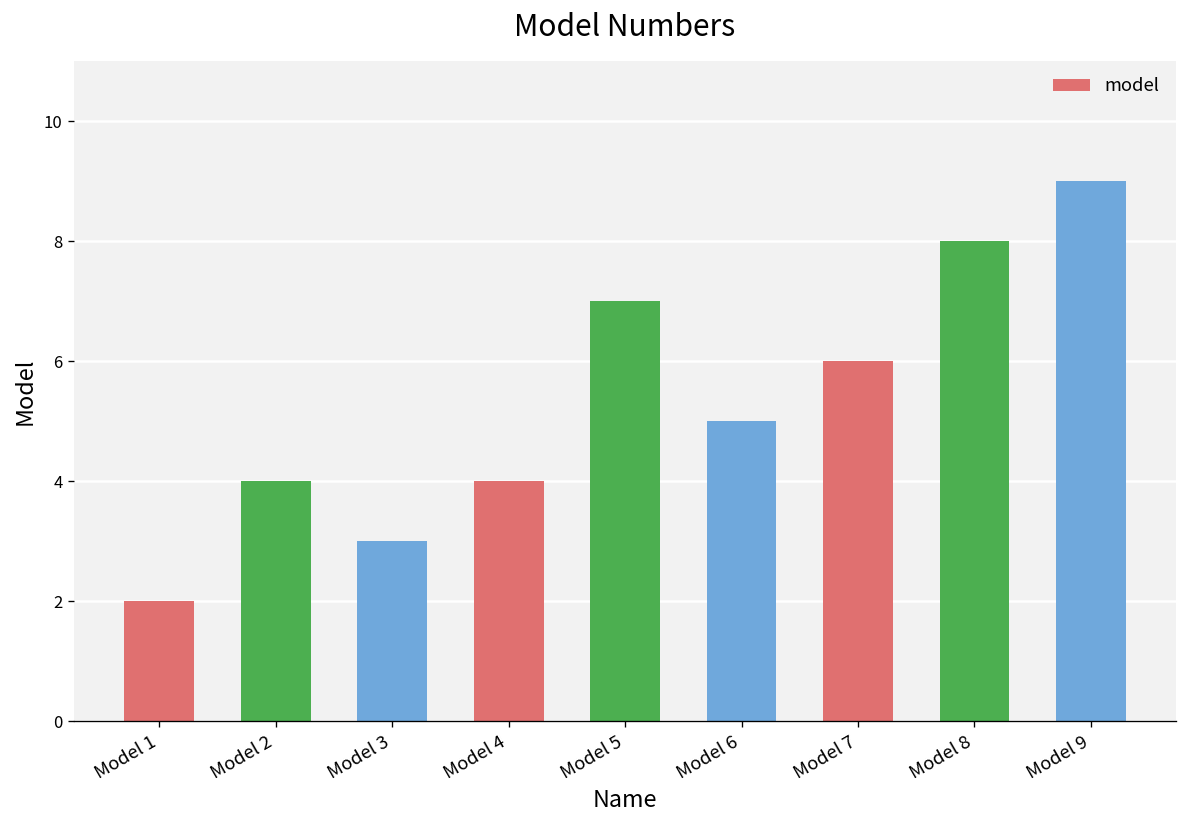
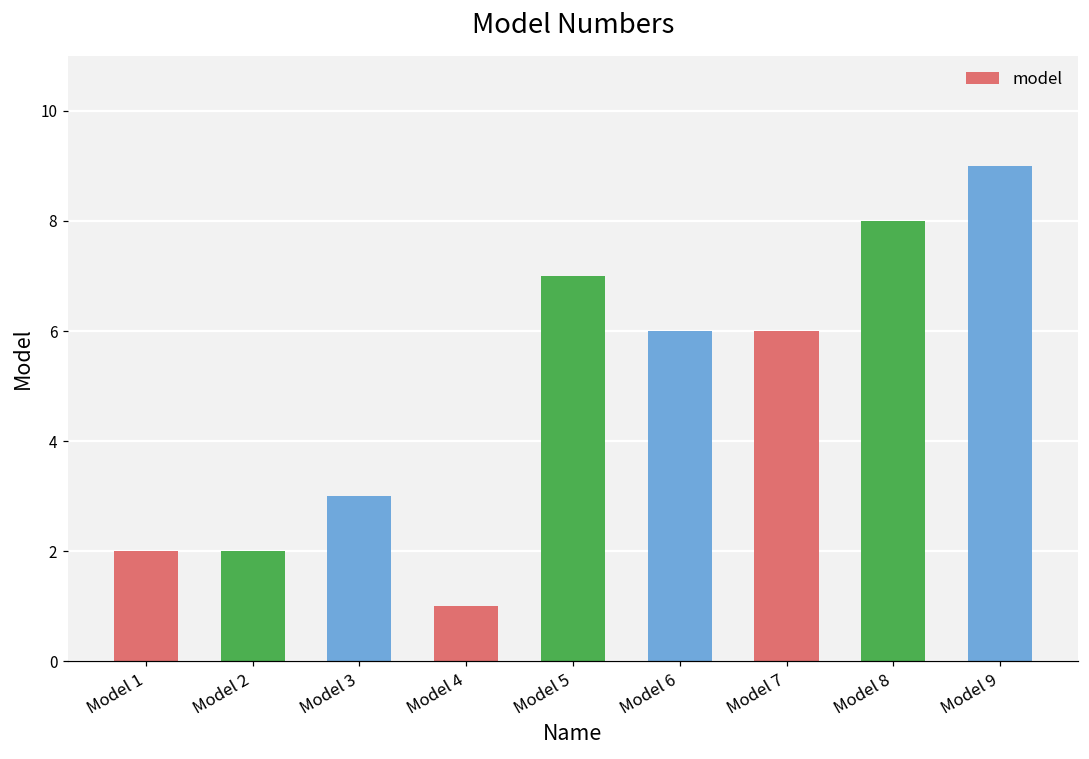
  {
    "Model 1": 2,
-   "Model 2": 4,
+   "Model 2": 2,
    "Model 3": 3,
-   "Model 4": 4,
+   "Model 4": 1,
    "Model 5": 7,
-   "Model 6": 5,
+   "Model 6": 6,
    "Model 7": 6,
    "Model 8": 8,
    "Model 9": 9
  }
